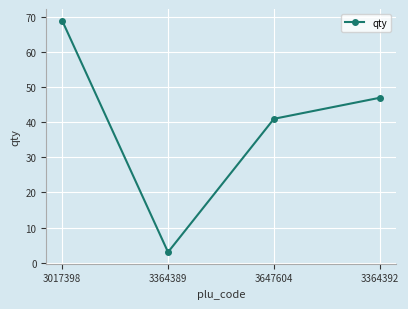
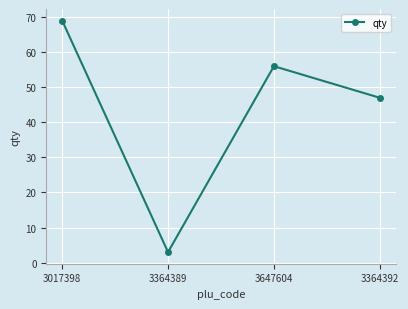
  {
    "3017398": 69,
    "3364389": 3,
-   "3647604": 41,
+   "3647604": 56,
    "3364392": 47
  }
